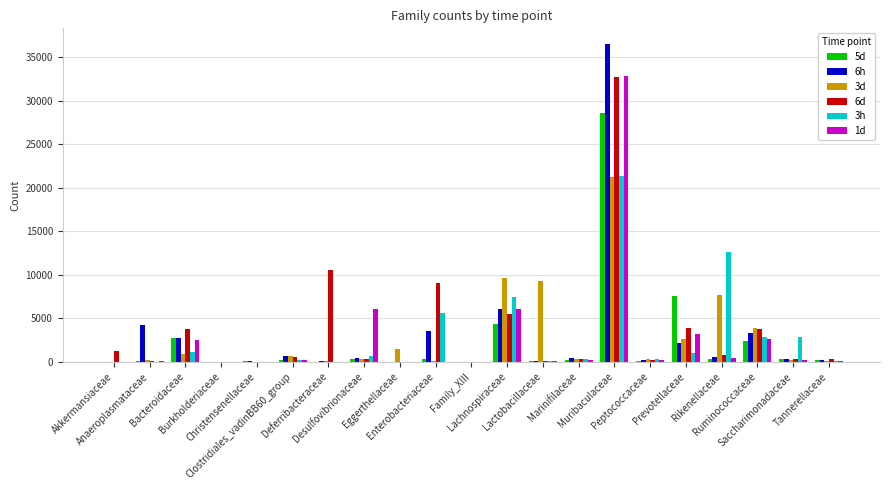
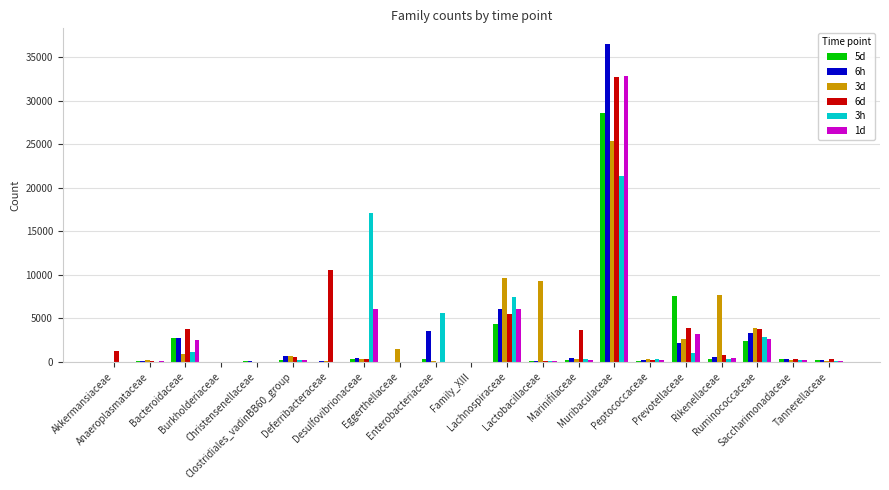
  {
    "5d": {
      "Akkermansiaceae": 0,
      "Bacteroidaceae": 3000,
      "Enterobacteriaceae": 0,
      "Lachnospiraceae": 4000,
      "Muribaculaceae": 29000,
      "Prevotellaceae": 8000,
      "Rikenellaceae": 0,
      "Ruminococcaceae": 2000
    },
    "6h": {
-     "Anaeroplasmataceae": 4000,
+     "Anaeroplasmataceae": 0,
      "Bacteroidaceae": 3000,
      "Clostridiales_vadinBB60_group": 1000,
      "Desulfovibrionaceae": 0,
      "Eggerthellaceae": 0,
      "Enterobacteriaceae": 3000,
      "Lachnospiraceae": 6000,
      "Marinifilaceae": 0,
      "Muribaculaceae": 36000,
      "Prevotellaceae": 2000,
      "Rikenellaceae": 1000,
      "Ruminococcaceae": 3000,
      "Saccharimonadaceae": 0
    },
    "3d": {
      "Akkermansiaceae": 0,
      "Bacteroidaceae": 1000,
      "Clostridiales_vadinBB60_group": 1000,
      "Desulfovibrionaceae": 0,
      "Eggerthellaceae": 1000,
      "Lachnospiraceae": 10000,
      "Lactobacillaceae": 9000,
-     "Muribaculaceae": 21000,
+     "Muribaculaceae": 25000,
      "Peptococcaceae": 0,
      "Prevotellaceae": 3000,
      "Rikenellaceae": 8000,
      "Ruminococcaceae": 4000
    },
    "6d": {
      "Akkermansiaceae": 1000,
      "Bacteroidaceae": 4000,
      "Clostridiales_vadinBB60_group": 0,
      "Deferribacteraceae": 10000,
      "Desulfovibrionaceae": 0,
      "Eggerthellaceae": 0,
-     "Enterobacteriaceae": 9000,
+     "Enterobacteriaceae": 0,
      "Lachnospiraceae": 5000,
-     "Marinifilaceae": 0,
+     "Marinifilaceae": 4000,
      "Muribaculaceae": 33000,
      "Prevotellaceae": 4000,
      "Rikenellaceae": 1000,
      "Ruminococcaceae": 4000,
      "Saccharimonadaceae": 0
    },
    "3h": {
      "Akkermansiaceae": 0,
      "Bacteroidaceae": 1000,
      "Christensenellaceae": 0,
-     "Desulfovibrionaceae": 1000,
+     "Desulfovibrionaceae": 17000,
      "Enterobacteriaceae": 6000,
      "Lachnospiraceae": 7000,
      "Muribaculaceae": 21000,
      "Peptococcaceae": 0,
      "Prevotellaceae": 1000,
-     "Rikenellaceae": 13000,
+     "Rikenellaceae": 0,
      "Ruminococcaceae": 3000,
-     "Saccharimonadaceae": 3000
+     "Saccharimonadaceae": 0
    },
    "1d": {
      "Akkermansiaceae": 0,
      "Bacteroidaceae": 3000,
      "Desulfovibrionaceae": 6000,
      "Lachnospiraceae": 6000,
      "Muribaculaceae": 33000,
      "Prevotellaceae": 3000,
      "Rikenellaceae": 0,
      "Ruminococcaceae": 3000
    }
  }
